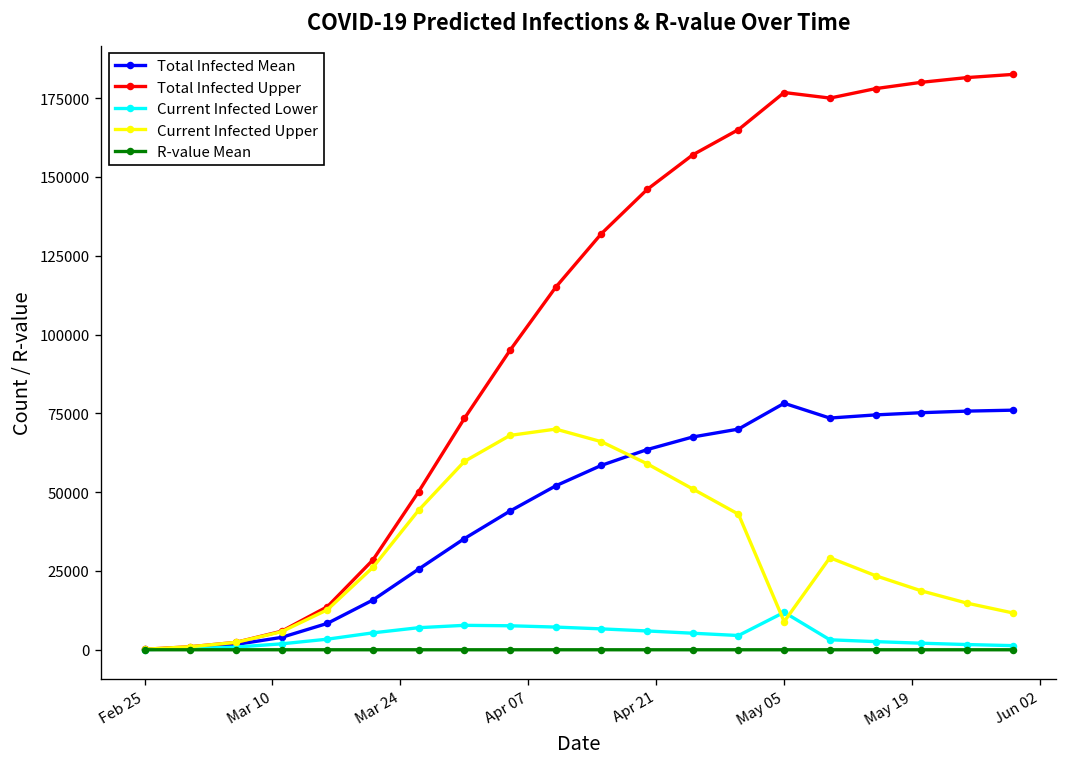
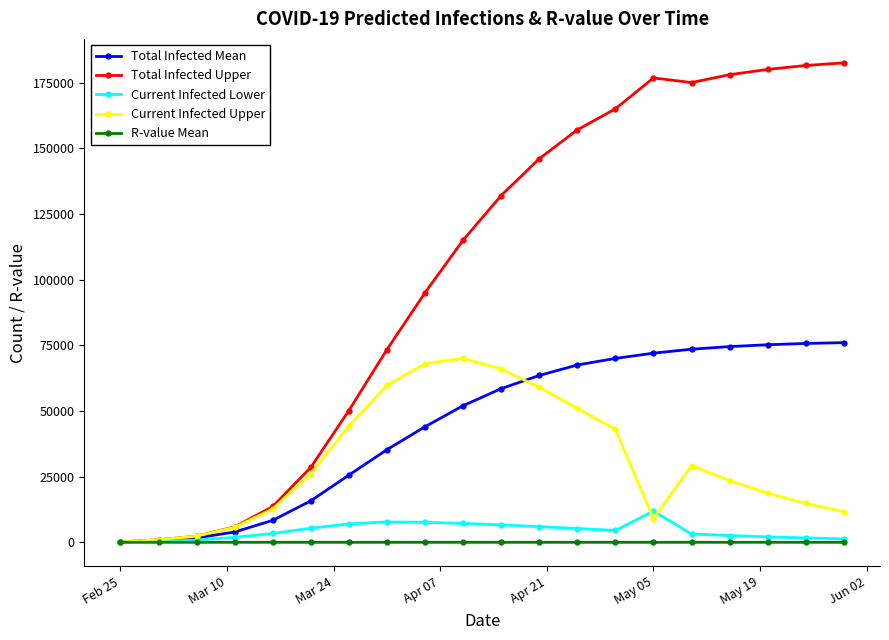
  {
    "Total Infected Mean": {
-     "May 05": 78000
+     "May 05": 72000
    },
    "Total Infected Upper": {
      "May 05": 177000
    },
    "Current Infected Lower": {
      "May 05": 12000
    },
    "Current Infected Upper": {
      "May 05": 9000
    },
    "R-value Mean": {
      "May 05": 0
    }
  }
